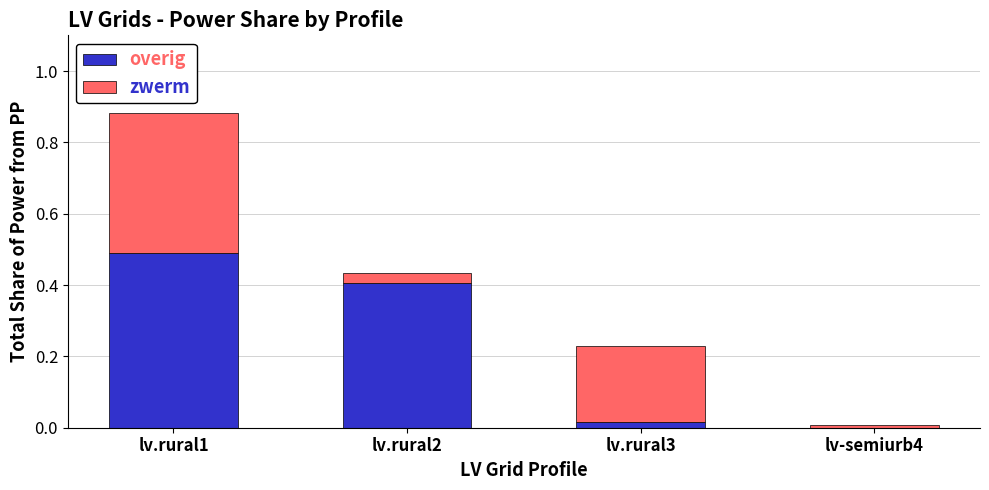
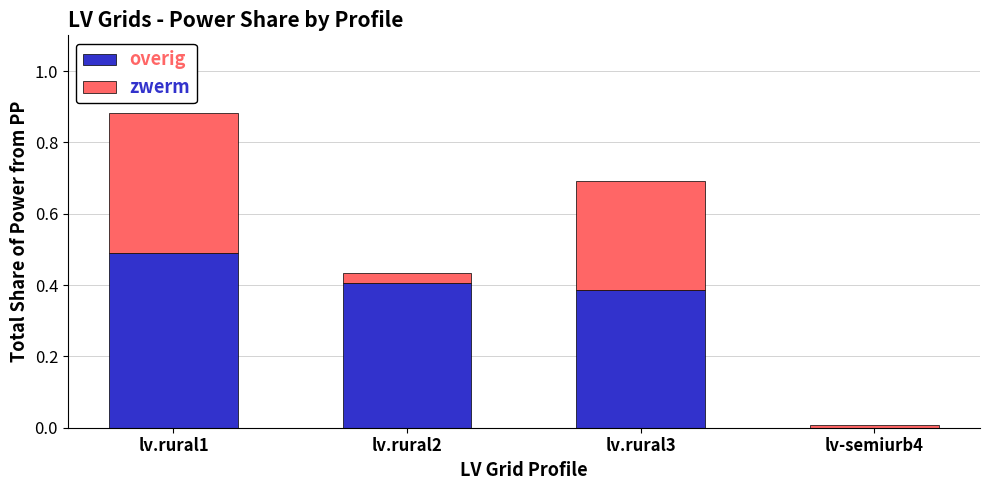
  {
    "overig": {
      "lv.rural1": 0.49,
      "lv.rural2": 0.41,
-     "lv.rural3": 0.02,
+     "lv.rural3": 0.38,
      "lv-semiurb4": 0.00
    },
    "zwerm": {
      "lv.rural1": 0.39,
      "lv.rural2": 0.03,
-     "lv.rural3": 0.21
+     "lv.rural3": 0.31
    }
  }
